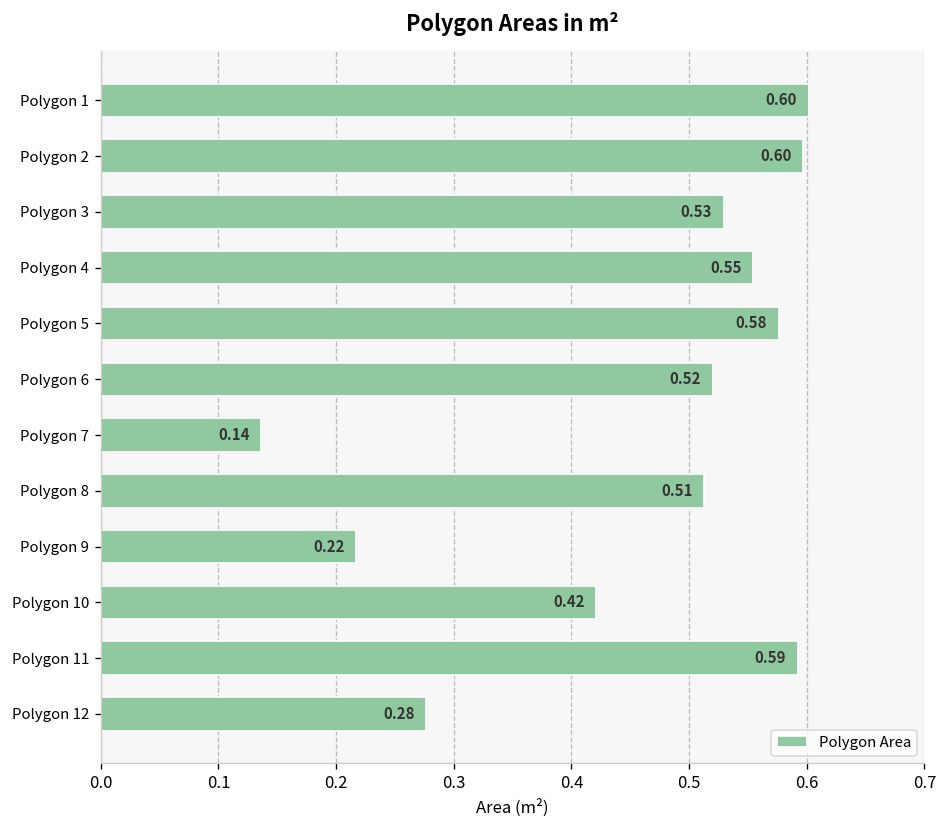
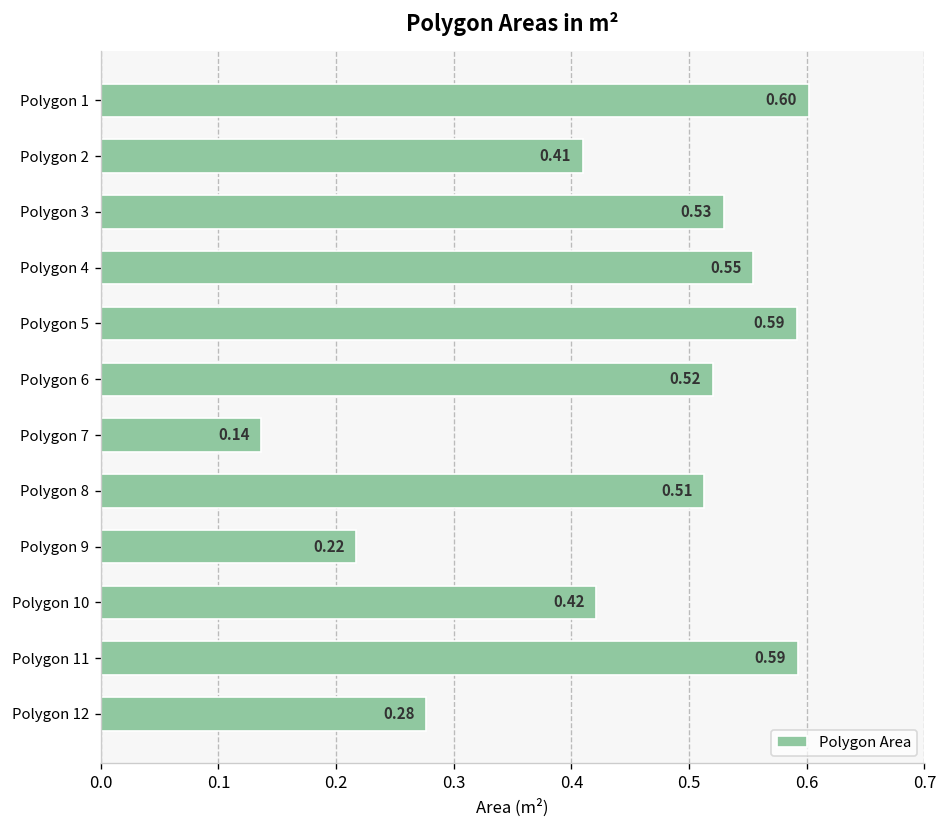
  {
    "Polygon 1": 0.60,
-   "Polygon 2": 0.60,
+   "Polygon 2": 0.41,
    "Polygon 3": 0.53,
    "Polygon 4": 0.55,
-   "Polygon 5": 0.58,
+   "Polygon 5": 0.59,
    "Polygon 6": 0.52,
    "Polygon 7": 0.14,
    "Polygon 8": 0.51,
    "Polygon 9": 0.22,
    "Polygon 10": 0.42,
    "Polygon 11": 0.59,
    "Polygon 12": 0.28
  }
